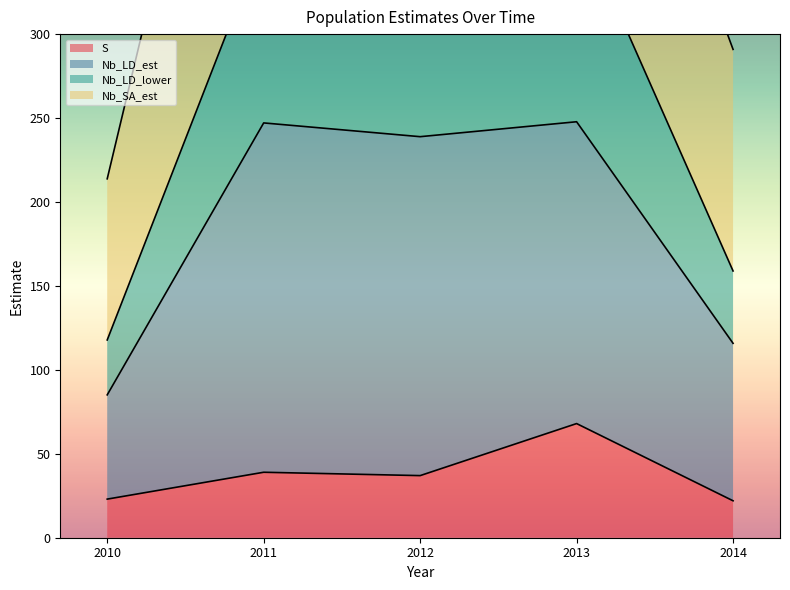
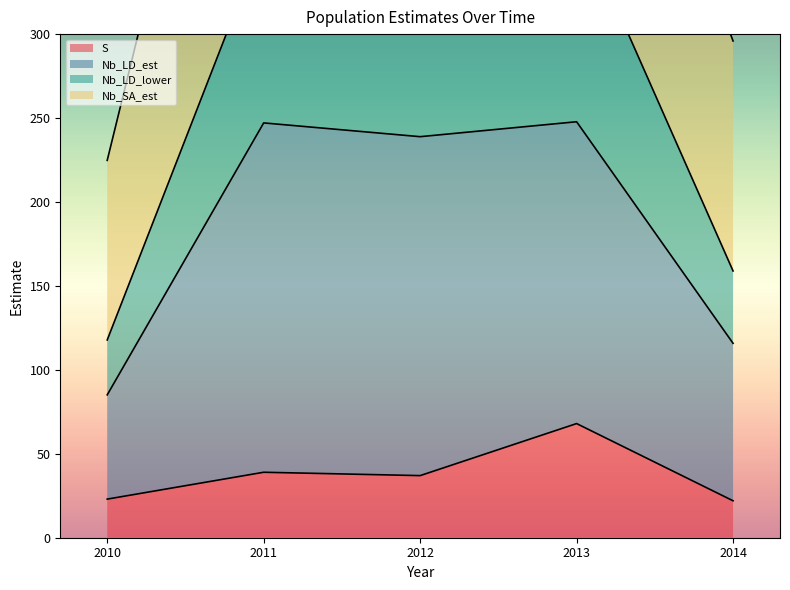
  {
    "S": {
      "2010": 23,
      "2011": 39,
      "2012": 37,
      "2013": 68,
      "2014": 22
    },
    "Nb_SA_est": {
-     "2010": 96,
-     "2014": 132
+     "2010": 107,
+     "2014": 137
    }
  }
